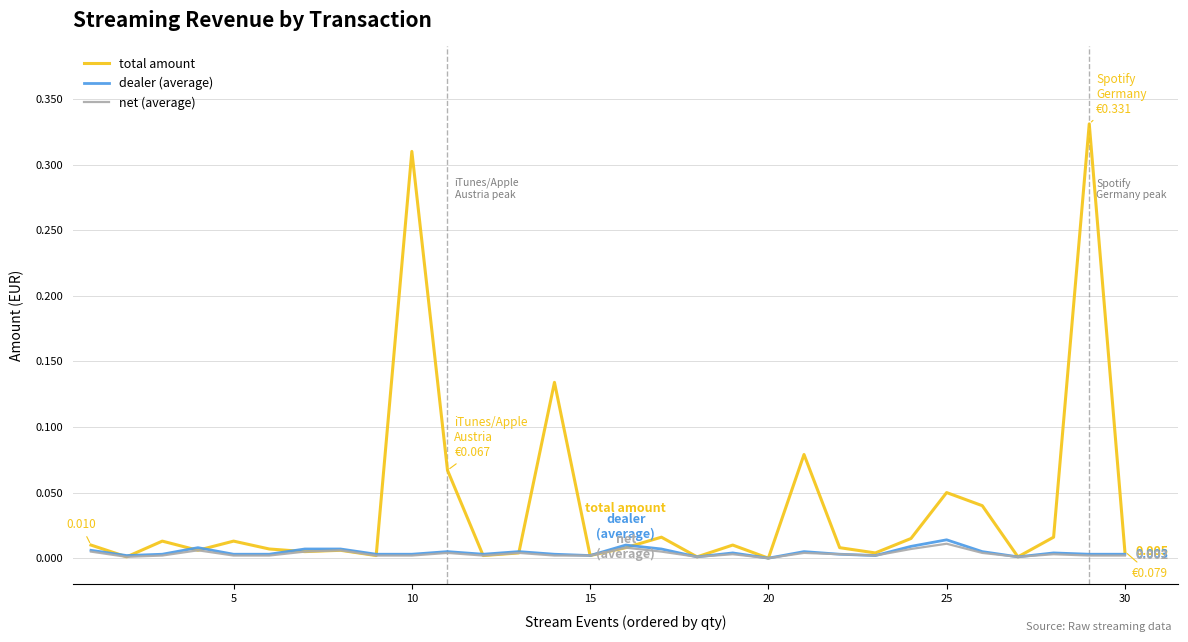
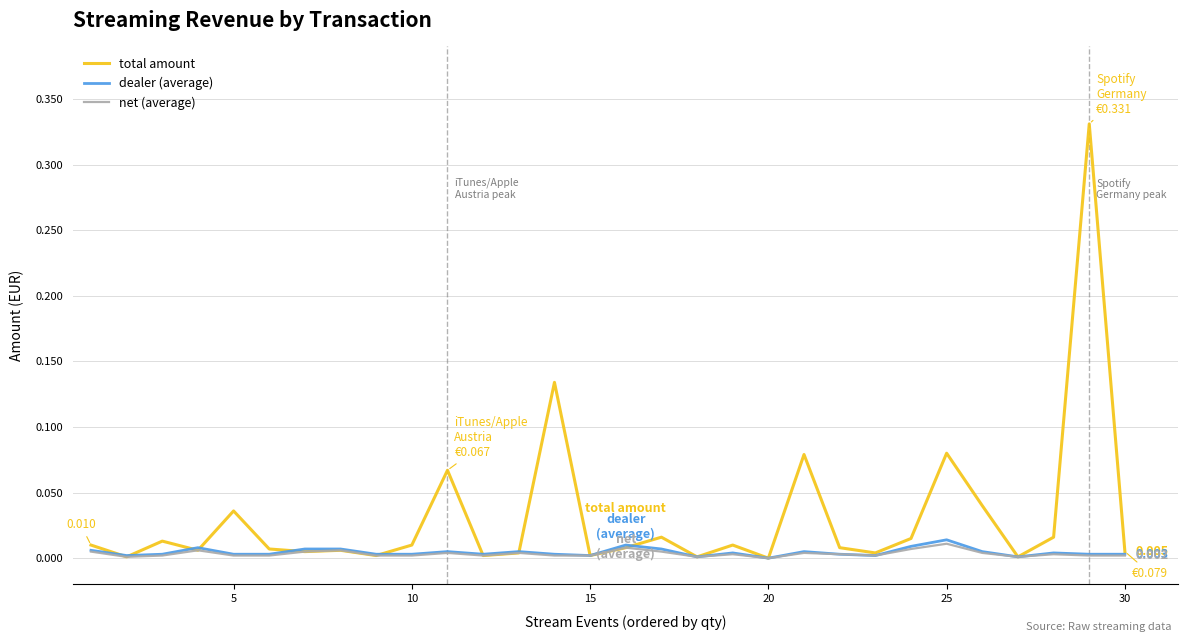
  {
    "total amount": {
-     "5": 0.013,
-     "10": 0.31,
-     "25": 0.05
+     "5": 0.036,
+     "10": 0.01,
+     "25": 0.08
    },
    "dealer (average)": {
      "25": 0.014
    },
    "net (average)": {
      "25": 0.011
    }
  }
